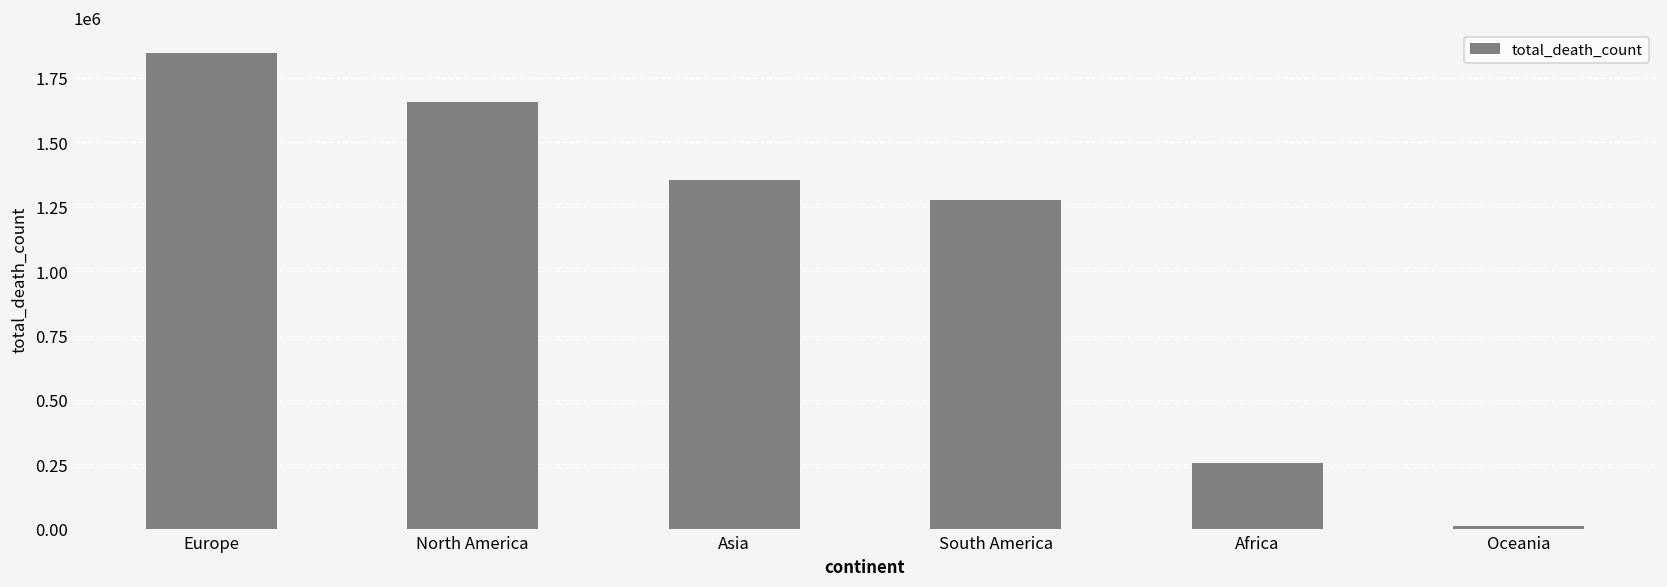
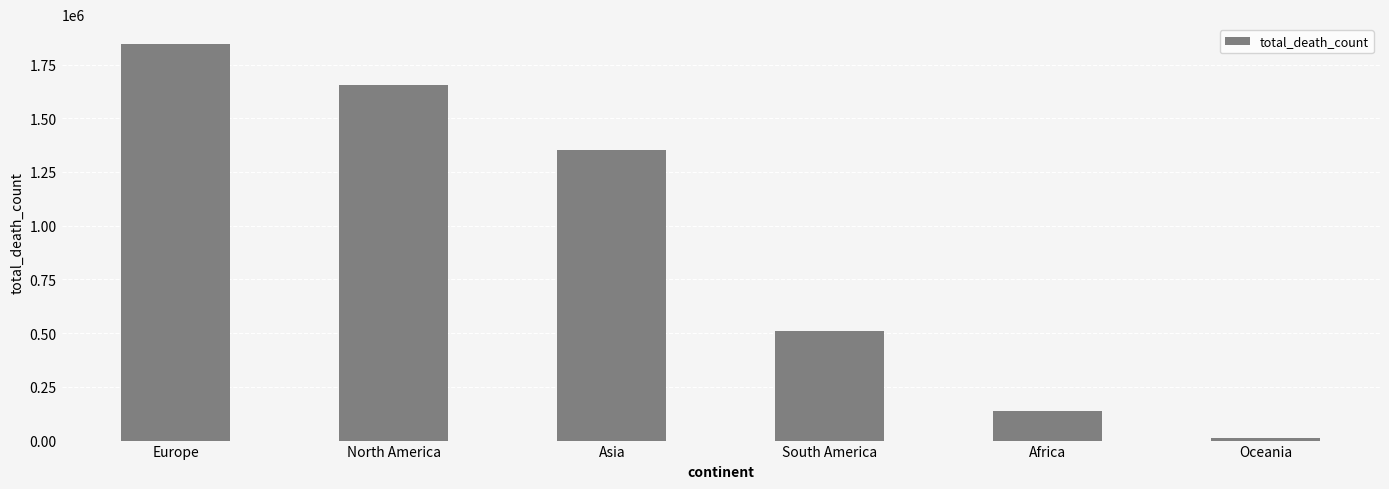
  {
    "Europe": 1850000,
    "North America": 1650000,
    "Asia": 1350000,
-   "South America": 1280000,
-   "Africa": 250000,
+   "South America": 510000,
+   "Africa": 140000,
    "Oceania": 10000
  }
